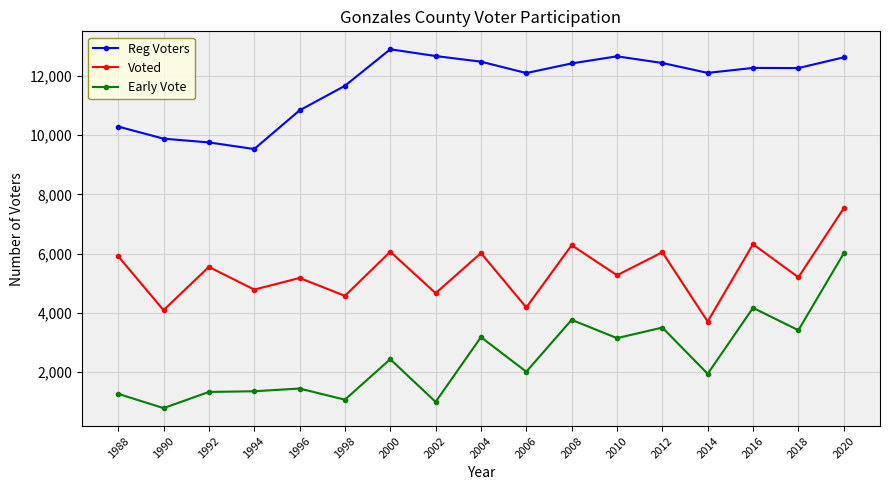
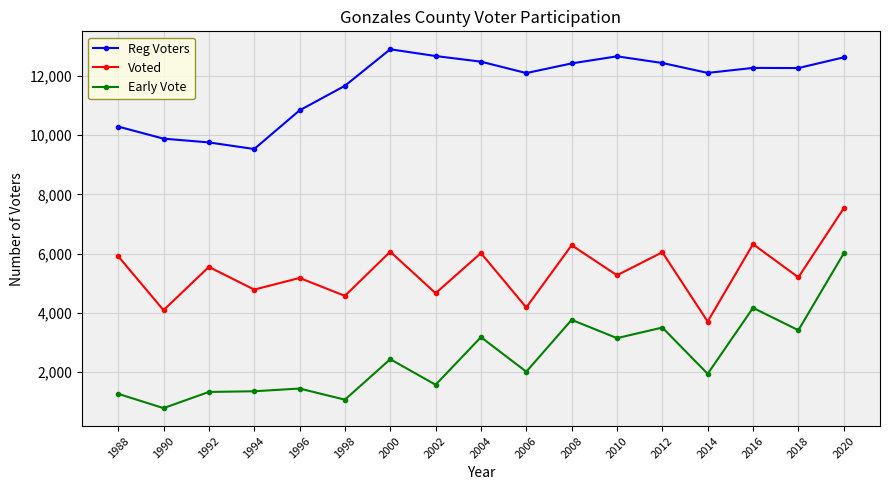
  {
    "Reg Voters": {
      "1988": "10,300",
      "1990": "9,900",
      "1992": "9,800",
      "1994": "9,500",
      "1996": "10,800",
      "1998": "11,700",
      "2000": "12,900",
      "2002": "12,700",
      "2004": "12,500",
      "2006": "12,100",
      "2008": "12,400",
      "2010": "12,700",
      "2012": "12,400",
      "2014": "12,100",
      "2016": "12,300",
      "2018": "12,300",
      "2020": "12,600"
    },
    "Voted": {
      "1988": "5,900",
      "1990": "4,100",
      "1992": "5,600",
      "1994": "4,800",
      "1996": "5,200",
      "1998": "4,600",
      "2000": "6,100",
      "2002": "4,700",
      "2004": "6,000",
      "2006": "4,200",
      "2008": "6,300",
      "2010": "5,300",
      "2012": "6,100",
      "2014": "3,700",
      "2016": "6,300",
      "2018": "5,200",
      "2020": "7,500"
    },
    "Early Vote": {
      "1988": "1,300",
      "1990": "800",
      "1992": "1,300",
      "1994": "1,400",
      "1996": "1,500",
      "1998": "1,100",
      "2000": "2,400",
-     "2002": "1,000",
+     "2002": "1,600",
      "2004": "3,200",
      "2006": "2,000",
      "2008": "3,800",
      "2010": "3,200",
      "2012": "3,500",
      "2014": "1,900",
      "2016": "4,200",
      "2018": "3,400",
      "2020": "6,000"
    }
  }
